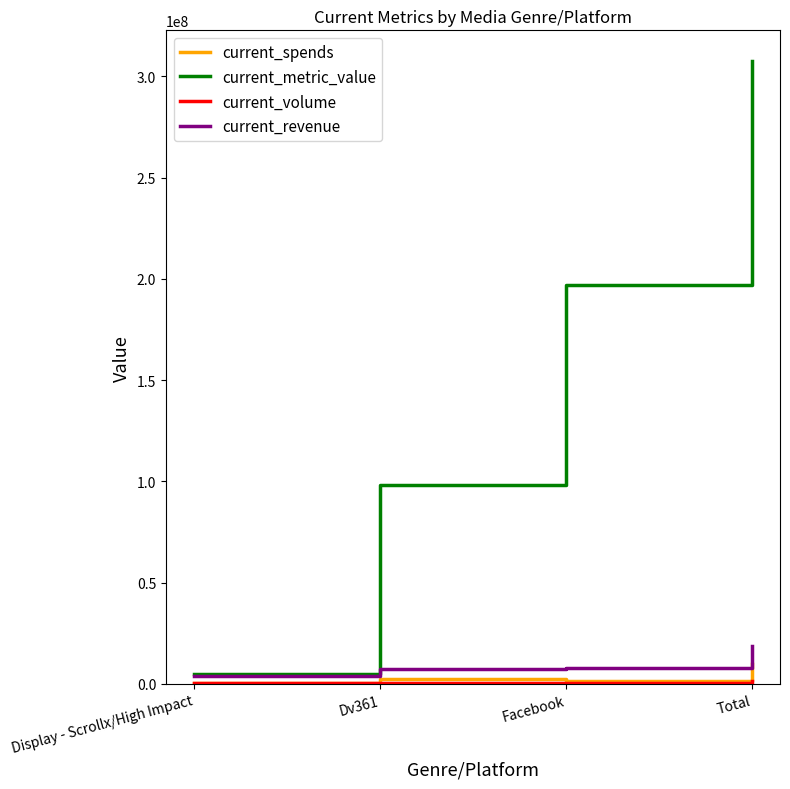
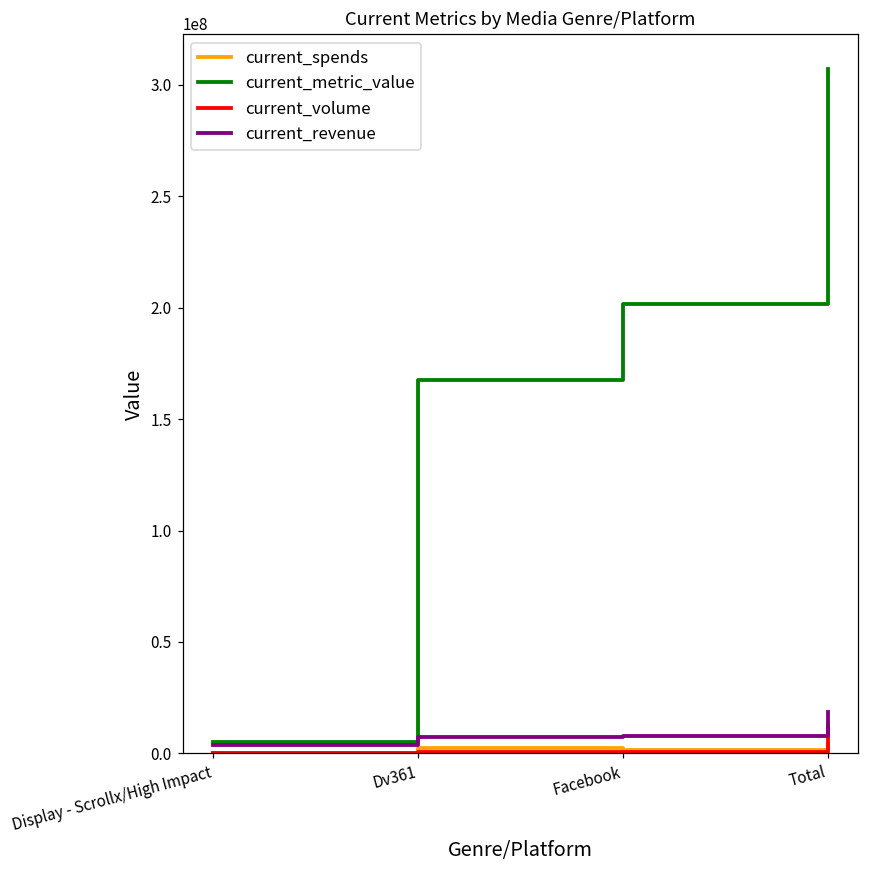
  {
    "current_spends": {
      "Dv361": 2000000,
-     "Total": 10000000
+     "Total": 4000000
    },
    "current_metric_value": {
      "Display - Scrollx/High Impact": 5000000,
-     "Dv361": 98000000,
-     "Facebook": 197000000,
+     "Dv361": 167000000,
+     "Facebook": 202000000,
      "Total": 307000000
    },
    "current_volume": {
      "Dv361": 0,
-     "Total": 1000000
+     "Total": 12000000
    },
    "current_revenue": {
      "Display - Scrollx/High Impact": 4000000,
      "Dv361": 7000000,
      "Facebook": 8000000,
      "Total": 19000000
    }
  }
